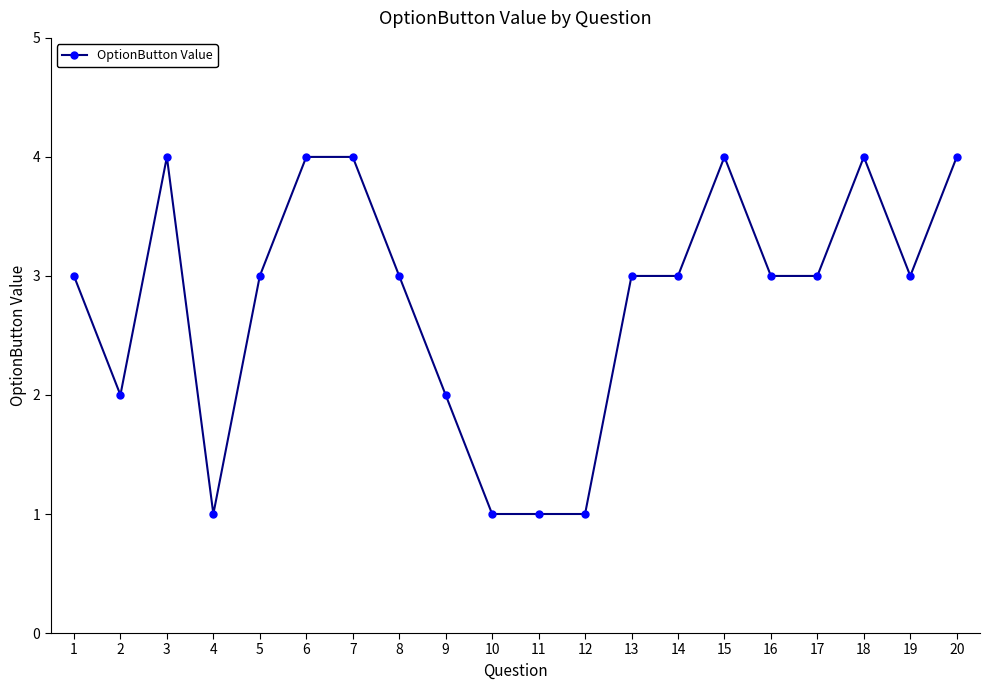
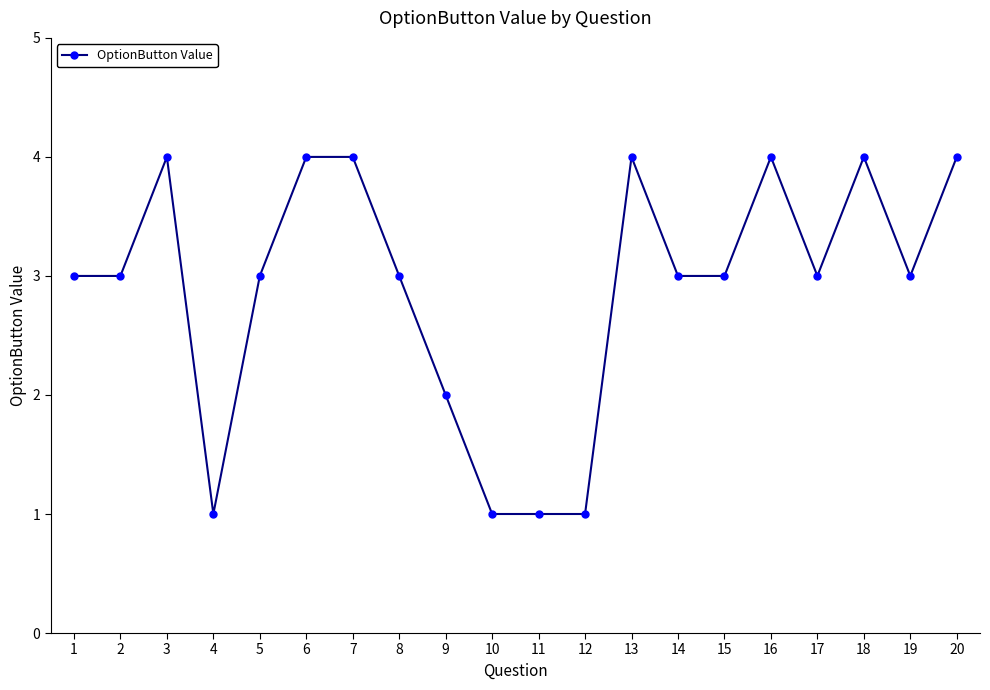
  {
    "1": 3,
-   "2": 2,
+   "2": 3,
    "3": 4,
    "4": 1,
    "5": 3,
    "6": 4,
    "7": 4,
    "8": 3,
    "9": 2,
    "10": 1,
    "11": 1,
    "12": 1,
-   "13": 3,
+   "13": 4,
    "14": 3,
-   "15": 4,
-   "16": 3,
+   "15": 3,
+   "16": 4,
    "17": 3,
    "18": 4,
    "19": 3,
    "20": 4
  }
